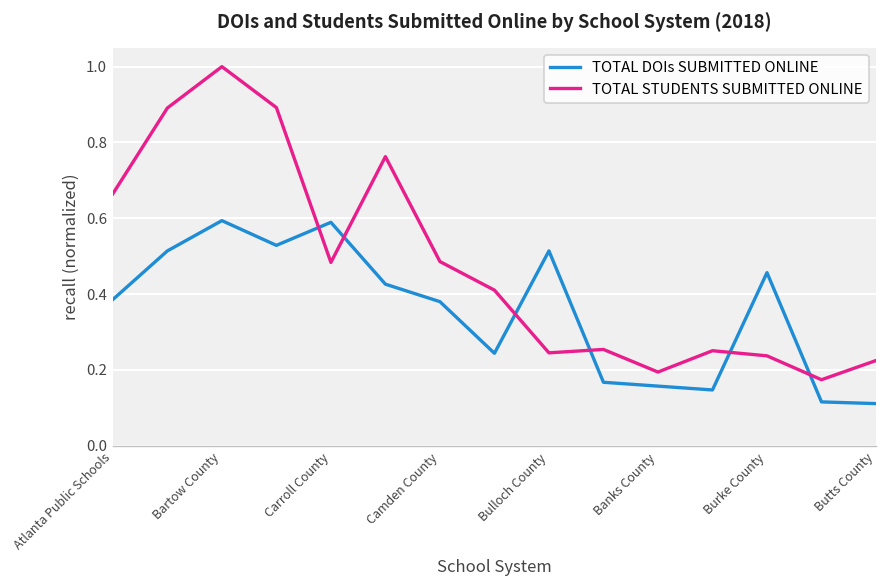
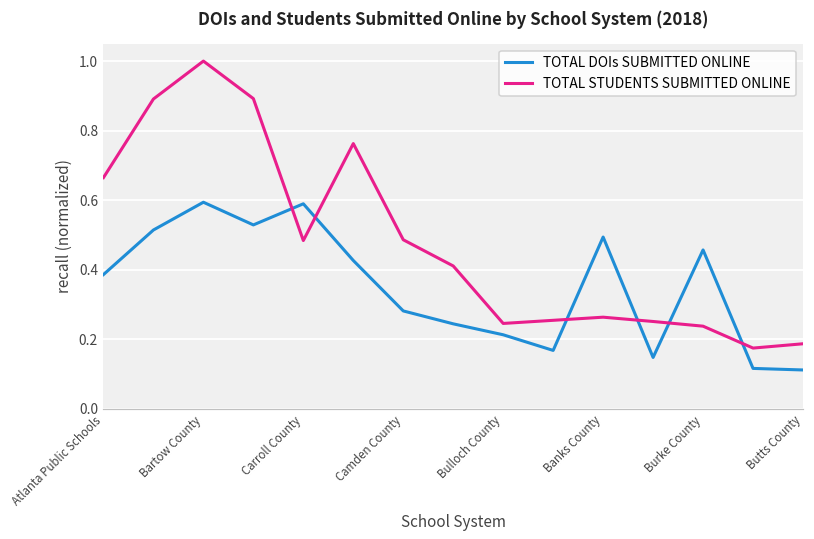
  {
    "TOTAL DOIs SUBMITTED ONLINE": {
      "Atlanta Public Schools": 0.39,
      "Bartow County": 0.59,
      "Carroll County": 0.59,
-     "Camden County": 0.38,
-     "Bulloch County": 0.51,
-     "Banks County": 0.16,
+     "Camden County": 0.28,
+     "Bulloch County": 0.21,
+     "Banks County": 0.49,
      "Burke County": 0.46,
      "Butts County": 0.11
    },
    "TOTAL STUDENTS SUBMITTED ONLINE": {
      "Atlanta Public Schools": 0.66,
      "Bartow County": 1.00,
      "Carroll County": 0.48,
      "Camden County": 0.49,
      "Bulloch County": 0.25,
-     "Banks County": 0.19,
+     "Banks County": 0.26,
      "Burke County": 0.24,
-     "Butts County": 0.22
+     "Butts County": 0.19
    }
  }
